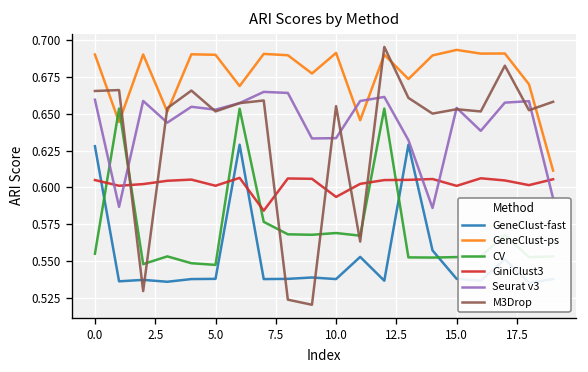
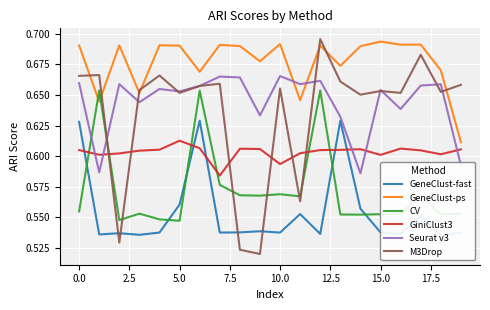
  {
    "GeneClust-fast": {
      "0.0": 0.628,
-     "5.0": 0.538,
+     "5.0": 0.561,
      "10.0": 0.538
    },
    "GeneClust-ps": {
      "0.0": 0.690,
      "5.0": 0.690,
      "10.0": 0.691,
      "15.0": 0.693
    },
    "CV": {
      "0.0": 0.555,
      "5.0": 0.547,
      "10.0": 0.569
    },
    "GiniClust3": {
      "0.0": 0.605,
-     "5.0": 0.601,
+     "5.0": 0.613,
      "10.0": 0.594,
      "15.0": 0.601
    },
    "Seurat v3": {
      "0.0": 0.660,
-     "10.0": 0.633
+     "10.0": 0.665
    },
    "M3Drop": {
      "0.0": 0.666,
      "10.0": 0.655
    }
  }
